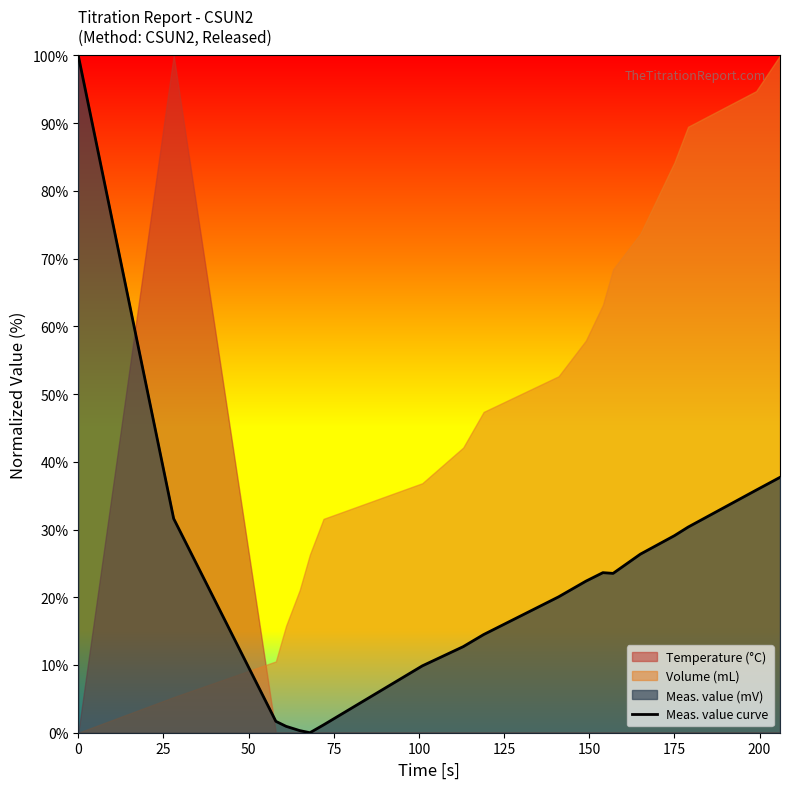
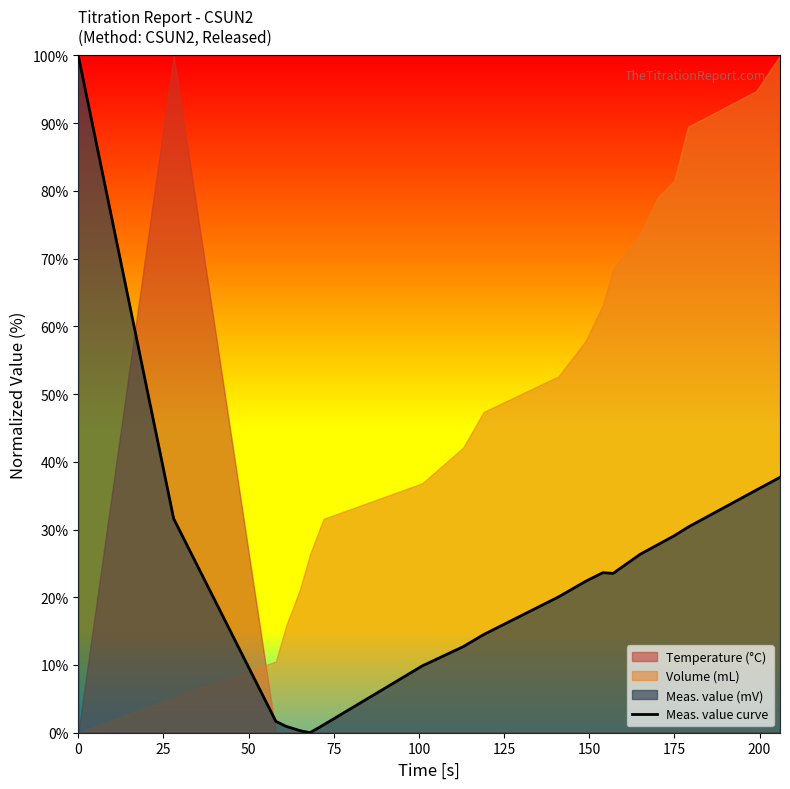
  {
    "Temperature (°C)": {
      "175": "0%"
    },
    "Volume (mL)": {
-     "175": "84%"
+     "175": "82%"
    },
    "Meas. value (mV)": {
      "0": "100%",
      "175": "29%"
    }
  }
